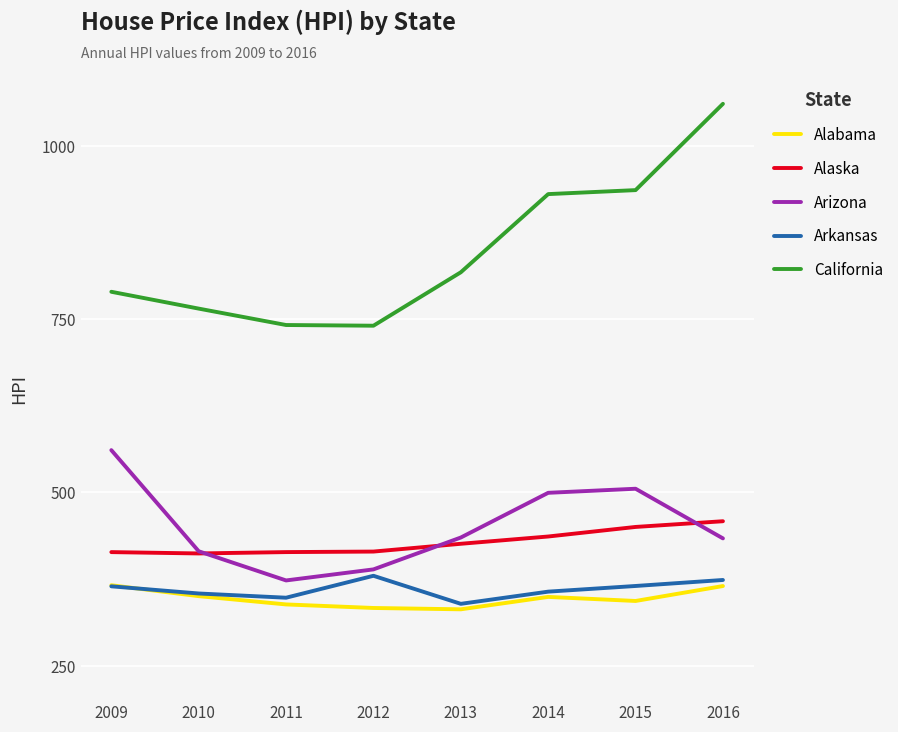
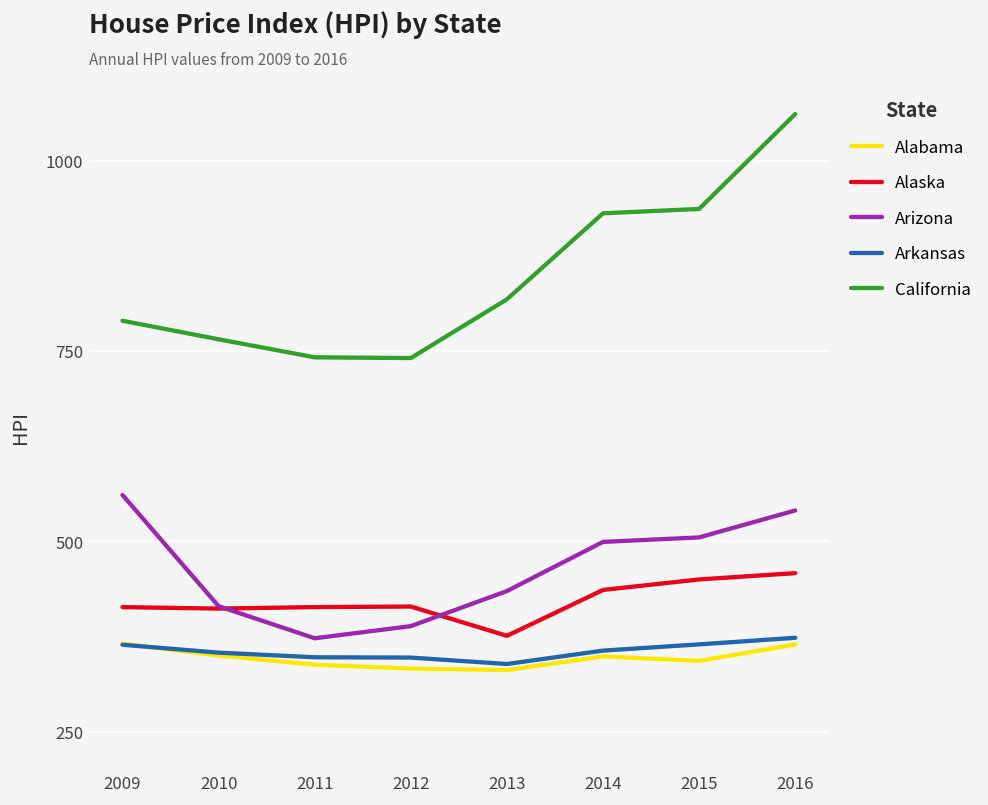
  {
    "Alabama": {
      "2010": 350,
      "2011": 340,
      "2012": 330,
      "2013": 330,
      "2014": 350,
      "2015": 340,
      "2016": 360
    },
    "Alaska": {
      "2009": 410,
      "2011": 410,
      "2012": 410,
-     "2013": 430,
+     "2013": 380,
      "2014": 440,
      "2015": 450,
      "2016": 460
    },
    "Arizona": {
      "2009": 560,
      "2011": 370,
      "2012": 390,
      "2013": 430,
      "2014": 500,
      "2015": 510,
-     "2016": 430
+     "2016": 540
    },
    "Arkansas": {
      "2010": 350,
      "2011": 350,
-     "2012": 380,
+     "2012": 350,
      "2013": 340,
      "2014": 360,
      "2015": 360,
      "2016": 370
    },
    "California": {
      "2009": 790,
      "2010": 770,
      "2011": 740,
      "2012": 740,
      "2013": 820,
      "2014": 930,
      "2015": 940,
      "2016": 1060
    }
  }
